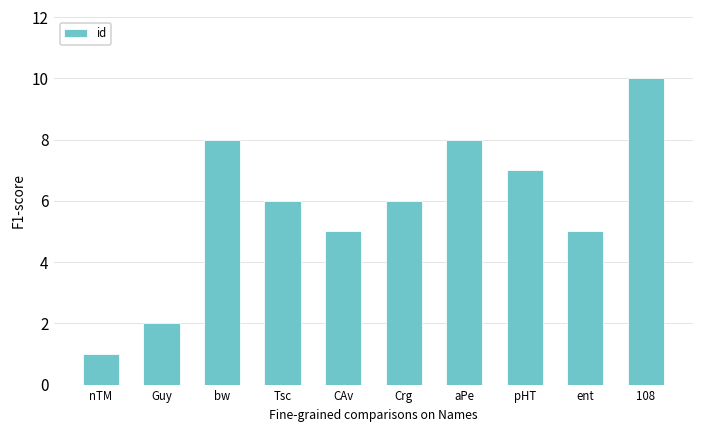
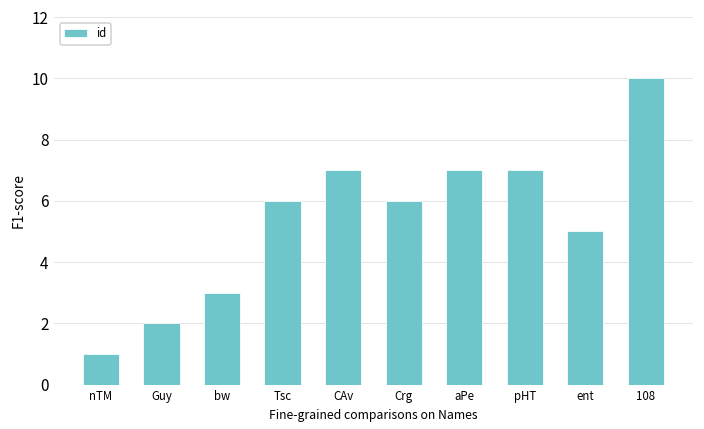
  {
    "nTM": 1,
    "Guy": 2,
-   "bw": 8,
+   "bw": 3,
    "Tsc": 6,
-   "CAv": 5,
+   "CAv": 7,
    "Crg": 6,
-   "aPe": 8,
+   "aPe": 7,
    "pHT": 7,
    "ent": 5,
    "108": 10
  }
